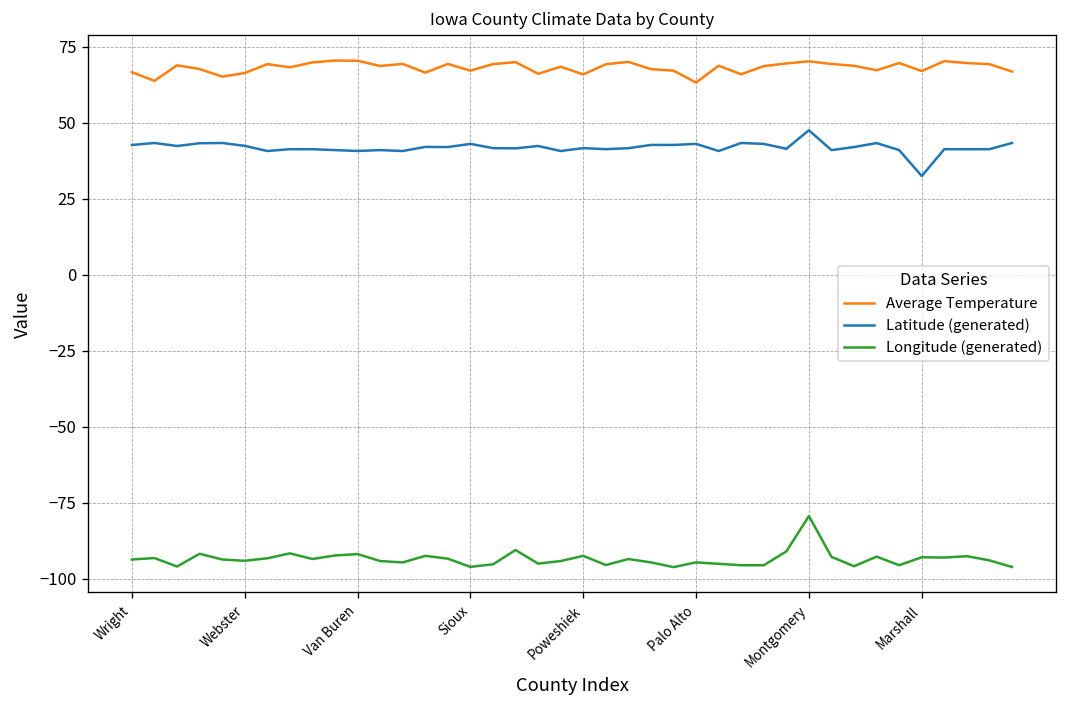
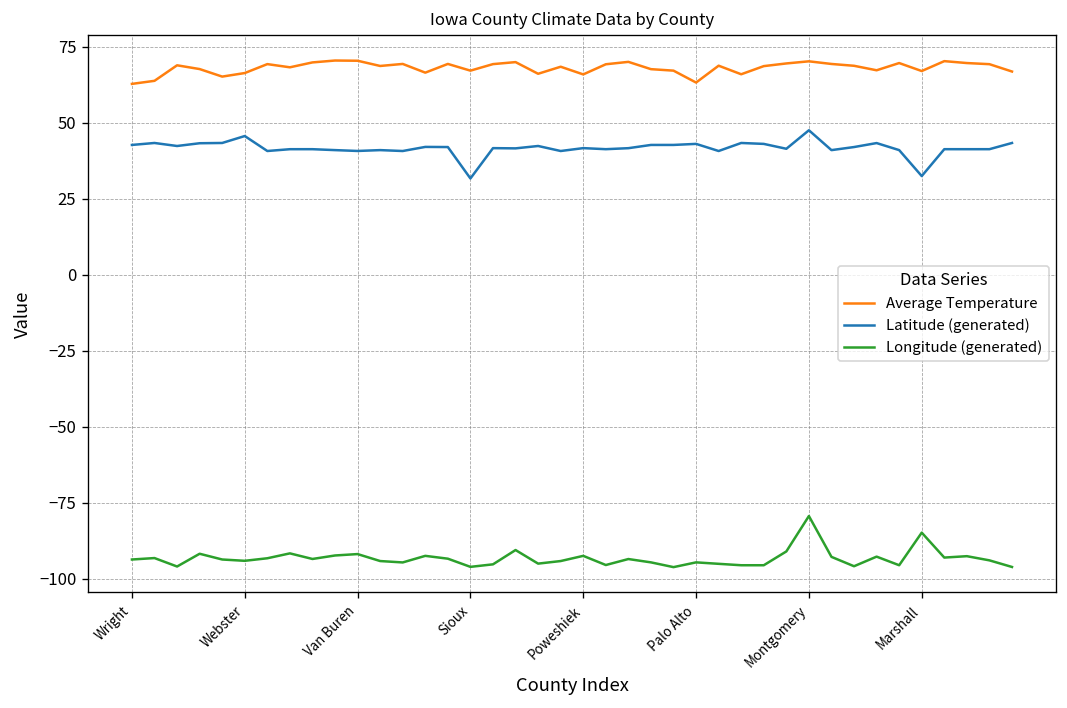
  {
    "Average Temperature": {
-     "Wright": 67,
+     "Wright": 63,
      "Webster": 66,
      "Van Buren": 70,
      "Sioux": 67,
      "Poweshiek": 66,
      "Palo Alto": 63,
      "Montgomery": 70,
      "Marshall": 67
    },
    "Latitude (generated)": {
      "Wright": 43,
-     "Webster": 42,
+     "Webster": 46,
      "Van Buren": 41,
-     "Sioux": 43,
+     "Sioux": 32,
      "Poweshiek": 42,
      "Palo Alto": 43,
      "Montgomery": 48,
      "Marshall": 32
    },
    "Longitude (generated)": {
      "Wright": -94,
      "Webster": -94,
      "Van Buren": -92,
      "Sioux": -96,
      "Poweshiek": -93,
      "Palo Alto": -95,
      "Montgomery": -79,
-     "Marshall": -93
+     "Marshall": -85
    }
  }
